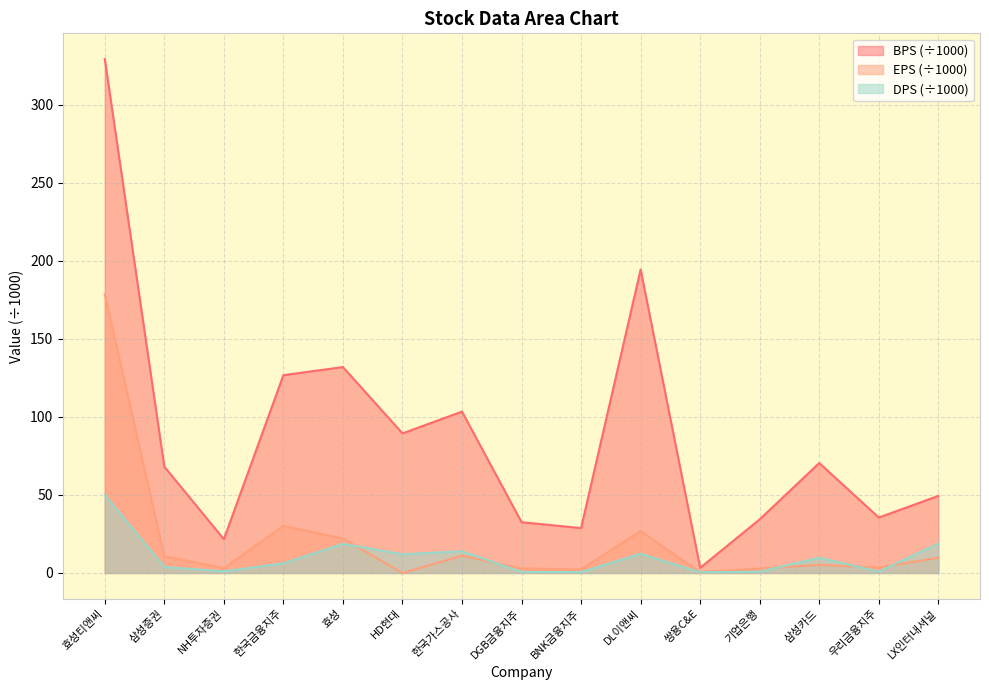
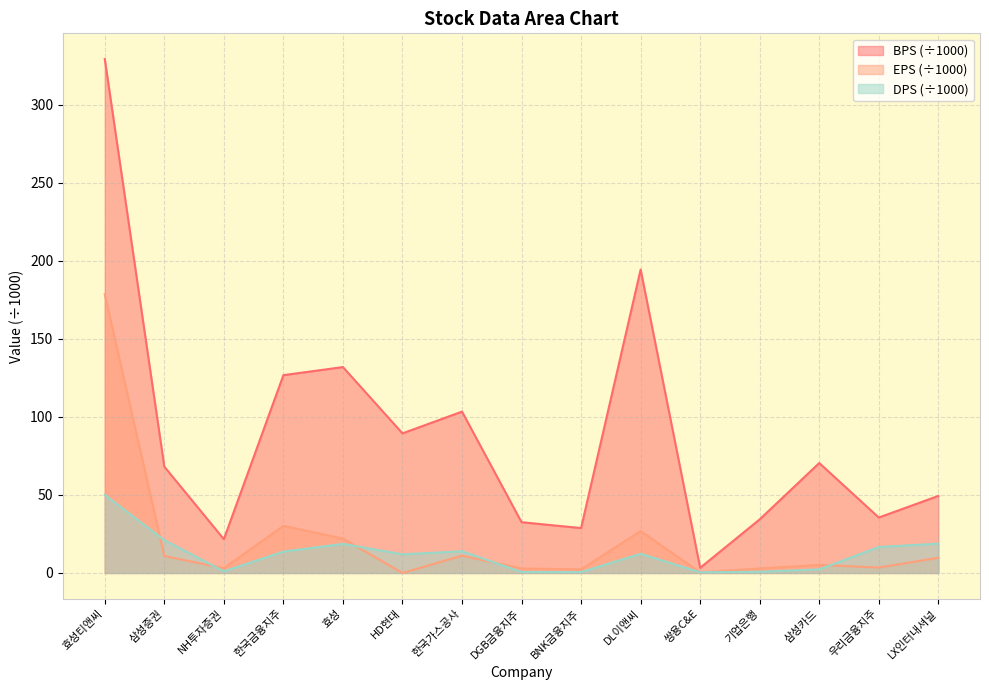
  {
    "DPS (÷1000)": {
      "효성티앤씨": 50,
-     "삼성증권": 4,
+     "삼성증권": 21,
      "NH투자증권": 1,
-     "한국금융지주": 6,
+     "한국금융지주": 14,
      "효성": 19,
      "HD현대": 12,
      "한국가스공사": 14,
      "DGB금융지주": 1,
      "BNK금융지주": 1,
      "DL이앤씨": 12,
      "기업은행": 1,
-     "삼성카드": 10,
-     "우리금융지주": 1,
+     "삼성카드": 2,
+     "우리금융지주": 17,
      "LX인터내셔널": 19
    }
  }
